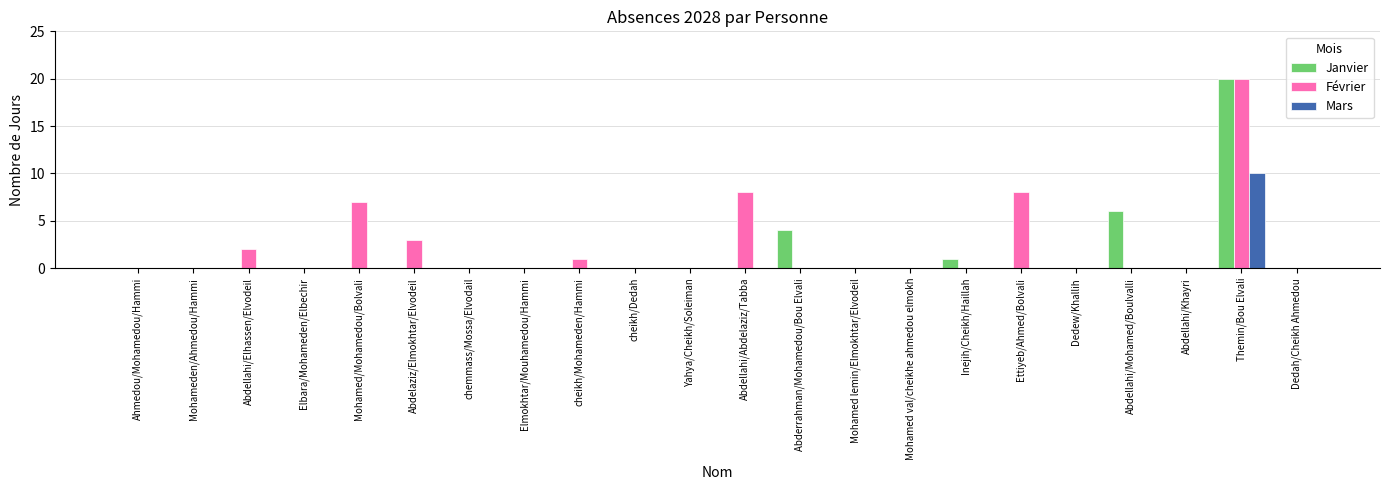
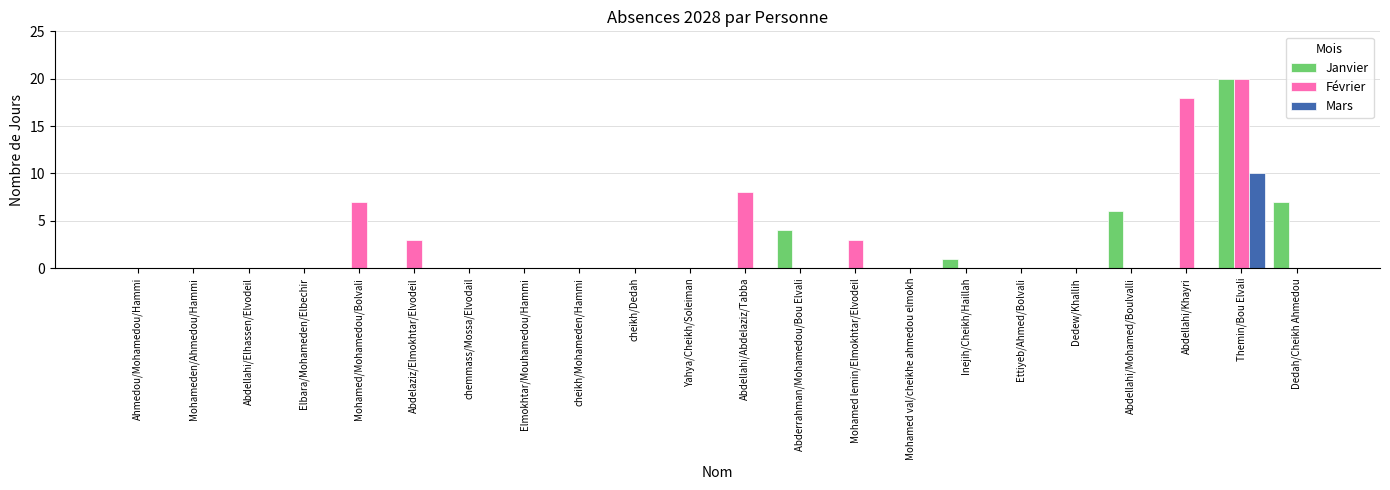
  {
    "Janvier": {
      "Ahmedou/Mohamedou/Hammi": 0,
      "Mohameden/Ahmedou/Hammi": 0,
      "Abdellahi/Elhassen/Elvodeil": 0,
      "Elbara/Mohameden/Elbechir": 0,
      "Mohamed/Mohamedou/Bolvali": 0,
      "Abdelaziz/Elmokhtar/Elvodeil": 0,
      "chemmass/Mossa/Elvodail": 0,
      "Elmokhtar/Mouhamedou/Hammi": 0,
      "cheikh/Mohameden/Hammi": 0,
      "cheikh/Dedah": 0,
      "Yahya/Cheikh/Soleiman": 0,
      "Abdellahi/Abdelaziz/Tabba": 0,
      "Abderrahman/Mohamedou/Bou Elvali": 4,
      "Mohamed lemin/Elmokhtar/Elvodeil": 0,
      "Mohamed val/cheikhe ahmedou elmokh": 0,
      "Inejih/Cheikh/Haillah": 1,
      "Ettiyeb/Ahmed/Bolvali": 0,
      "Dedew/Khallih": 0,
      "Abdellahi/Mohamed/Boulvalli": 6,
      "Abdellahi/Khayri": 0,
      "Themin/Bou Elvali": 20,
-     "Dedah/Cheikh Ahmedou": 0
+     "Dedah/Cheikh Ahmedou": 7
    },
    "Février": {
      "Ahmedou/Mohamedou/Hammi": 0,
      "Mohameden/Ahmedou/Hammi": 0,
-     "Abdellahi/Elhassen/Elvodeil": 2,
+     "Abdellahi/Elhassen/Elvodeil": 0,
      "Elbara/Mohameden/Elbechir": 0,
      "Mohamed/Mohamedou/Bolvali": 7,
      "Abdelaziz/Elmokhtar/Elvodeil": 3,
      "chemmass/Mossa/Elvodail": 0,
      "Elmokhtar/Mouhamedou/Hammi": 0,
-     "cheikh/Mohameden/Hammi": 1,
+     "cheikh/Mohameden/Hammi": 0,
      "cheikh/Dedah": 0,
      "Yahya/Cheikh/Soleiman": 0,
      "Abdellahi/Abdelaziz/Tabba": 8,
      "Abderrahman/Mohamedou/Bou Elvali": 0,
-     "Mohamed lemin/Elmokhtar/Elvodeil": 0,
+     "Mohamed lemin/Elmokhtar/Elvodeil": 3,
      "Mohamed val/cheikhe ahmedou elmokh": 0,
      "Inejih/Cheikh/Haillah": 0,
-     "Ettiyeb/Ahmed/Bolvali": 8,
+     "Ettiyeb/Ahmed/Bolvali": 0,
      "Dedew/Khallih": 0,
      "Abdellahi/Mohamed/Boulvalli": 0,
-     "Abdellahi/Khayri": 0,
+     "Abdellahi/Khayri": 18,
      "Themin/Bou Elvali": 20,
      "Dedah/Cheikh Ahmedou": 0
    },
    "Mars": {
      "Ahmedou/Mohamedou/Hammi": 0,
      "Mohameden/Ahmedou/Hammi": 0,
      "Abdellahi/Elhassen/Elvodeil": 0,
      "Elbara/Mohameden/Elbechir": 0,
      "Mohamed/Mohamedou/Bolvali": 0,
      "Abdelaziz/Elmokhtar/Elvodeil": 0,
      "chemmass/Mossa/Elvodail": 0,
      "Elmokhtar/Mouhamedou/Hammi": 0,
      "cheikh/Mohameden/Hammi": 0,
      "cheikh/Dedah": 0,
      "Yahya/Cheikh/Soleiman": 0,
      "Abdellahi/Abdelaziz/Tabba": 0,
      "Abderrahman/Mohamedou/Bou Elvali": 0,
      "Mohamed lemin/Elmokhtar/Elvodeil": 0,
      "Mohamed val/cheikhe ahmedou elmokh": 0,
      "Inejih/Cheikh/Haillah": 0,
      "Ettiyeb/Ahmed/Bolvali": 0,
      "Dedew/Khallih": 0,
      "Abdellahi/Mohamed/Boulvalli": 0,
      "Abdellahi/Khayri": 0,
      "Themin/Bou Elvali": 10,
      "Dedah/Cheikh Ahmedou": 0
    }
  }
